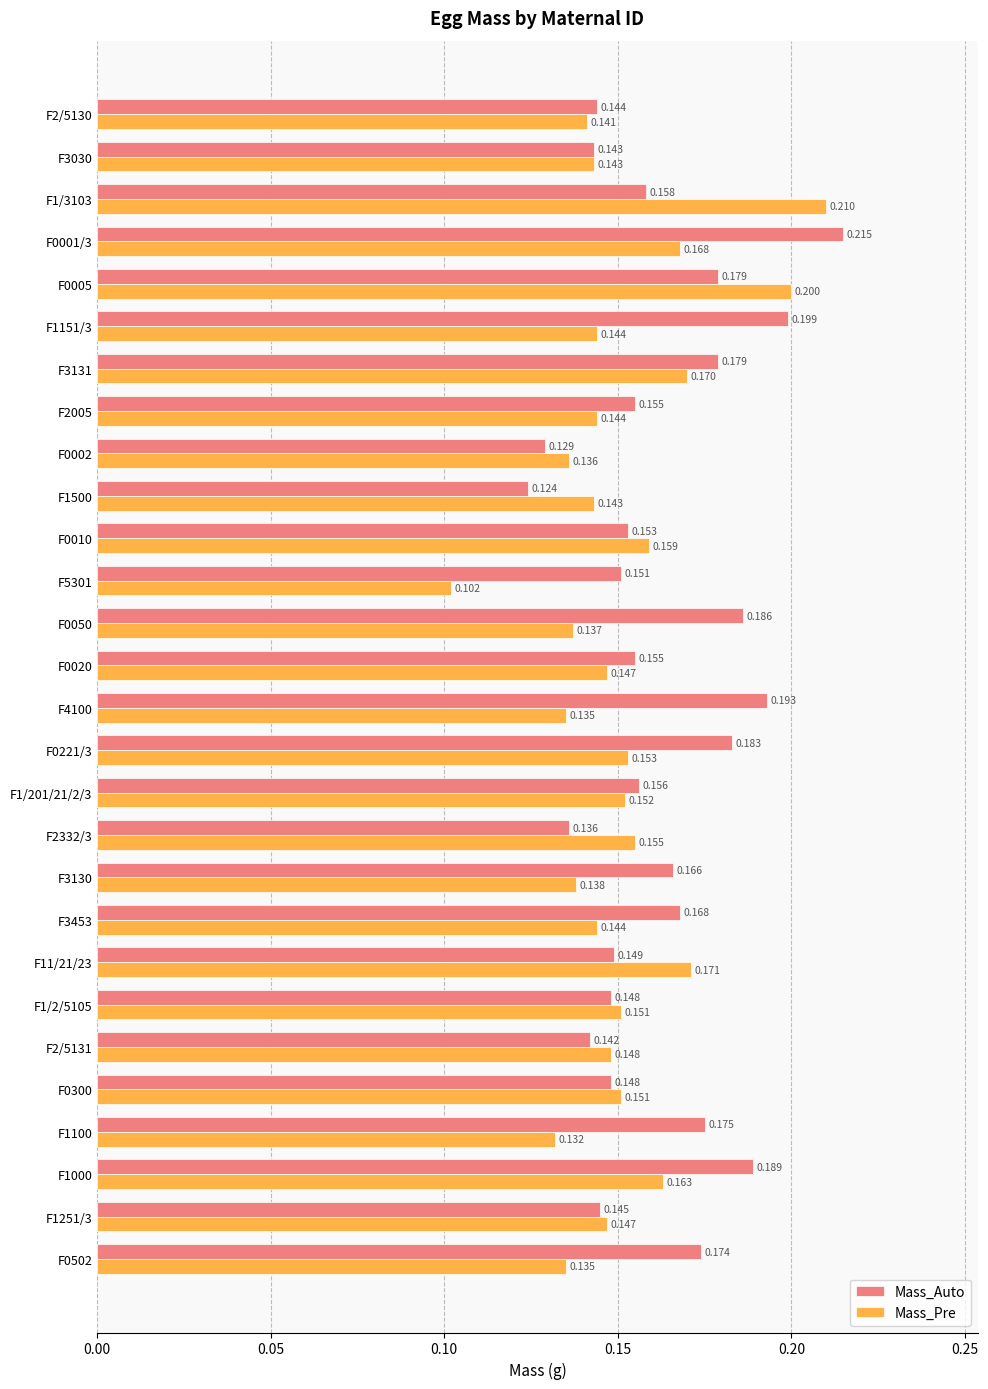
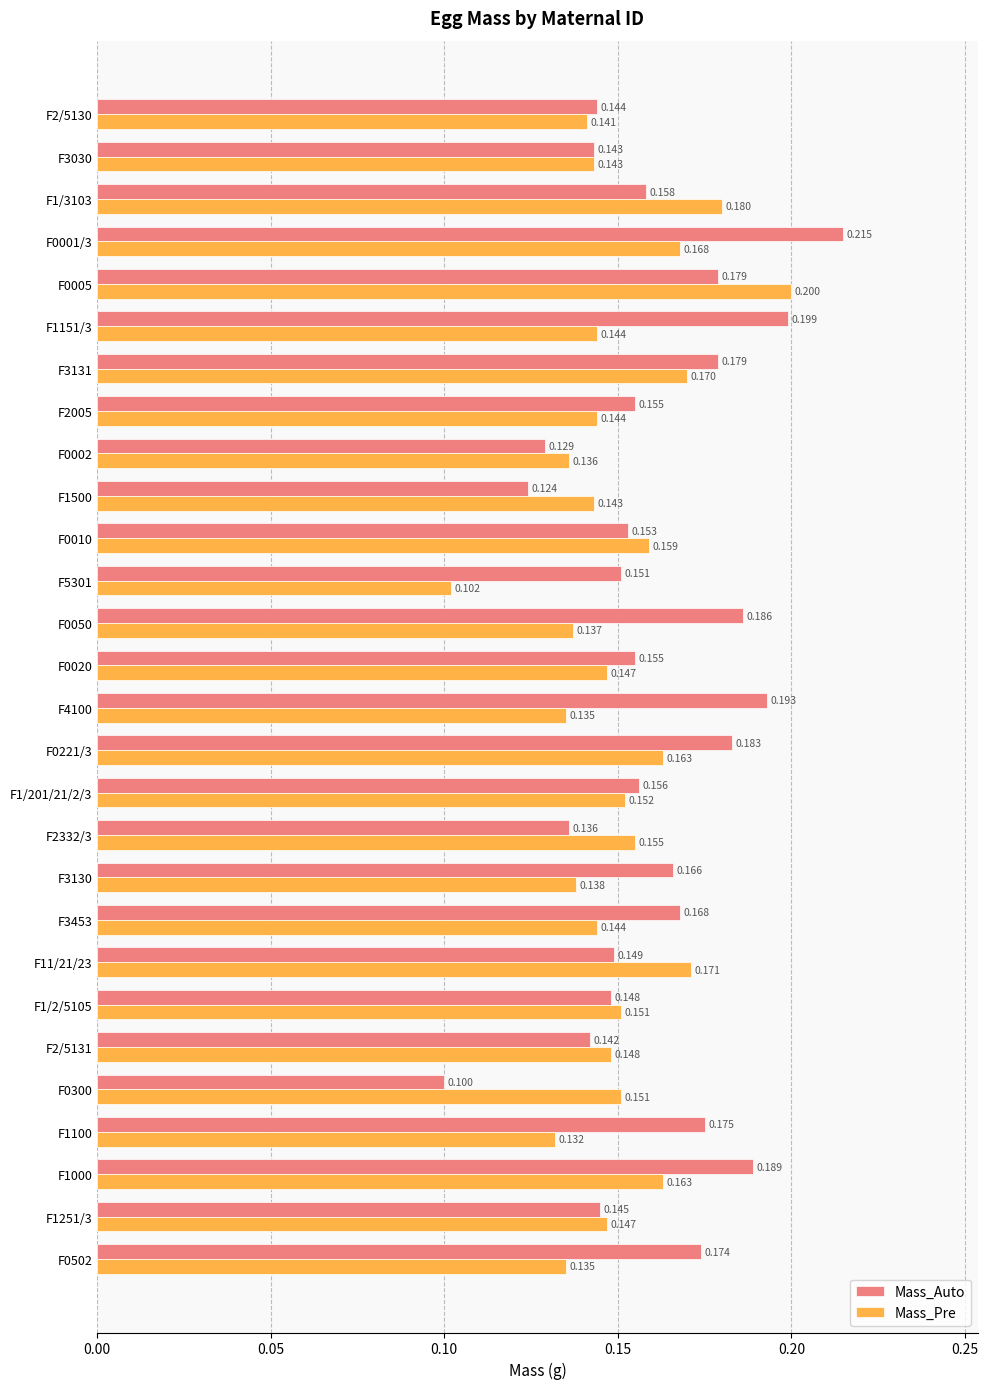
  {
    "Mass_Auto": {
      "F2/5130": 0.144,
      "F3030": 0.143,
      "F1/3103": 0.158,
      "F0001/3": 0.215,
      "F0005": 0.179,
      "F1151/3": 0.199,
      "F3131": 0.179,
      "F2005": 0.155,
      "F0002": 0.129,
      "F1500": 0.124,
      "F0010": 0.153,
      "F5301": 0.151,
      "F0050": 0.186,
      "F0020": 0.155,
      "F4100": 0.193,
      "F0221/3": 0.183,
      "F1/201/21/2/3": 0.156,
      "F2332/3": 0.136,
      "F3130": 0.166,
      "F3453": 0.168,
      "F11/21/23": 0.149,
      "F1/2/5105": 0.148,
      "F2/5131": 0.142,
-     "F0300": 0.148,
+     "F0300": 0.100,
      "F1100": 0.175,
      "F1000": 0.189,
      "F1251/3": 0.145,
      "F0502": 0.174
    },
    "Mass_Pre": {
      "F2/5130": 0.141,
      "F3030": 0.143,
-     "F1/3103": 0.210,
+     "F1/3103": 0.180,
      "F0001/3": 0.168,
      "F0005": 0.200,
      "F1151/3": 0.144,
      "F3131": 0.170,
      "F2005": 0.144,
      "F0002": 0.136,
      "F1500": 0.143,
      "F0010": 0.159,
      "F5301": 0.102,
      "F0050": 0.137,
      "F0020": 0.147,
      "F4100": 0.135,
-     "F0221/3": 0.153,
+     "F0221/3": 0.163,
      "F1/201/21/2/3": 0.152,
      "F2332/3": 0.155,
      "F3130": 0.138,
      "F3453": 0.144,
      "F11/21/23": 0.171,
      "F1/2/5105": 0.151,
      "F2/5131": 0.148,
      "F0300": 0.151,
      "F1100": 0.132,
      "F1000": 0.163,
      "F1251/3": 0.147,
      "F0502": 0.135
    }
  }
